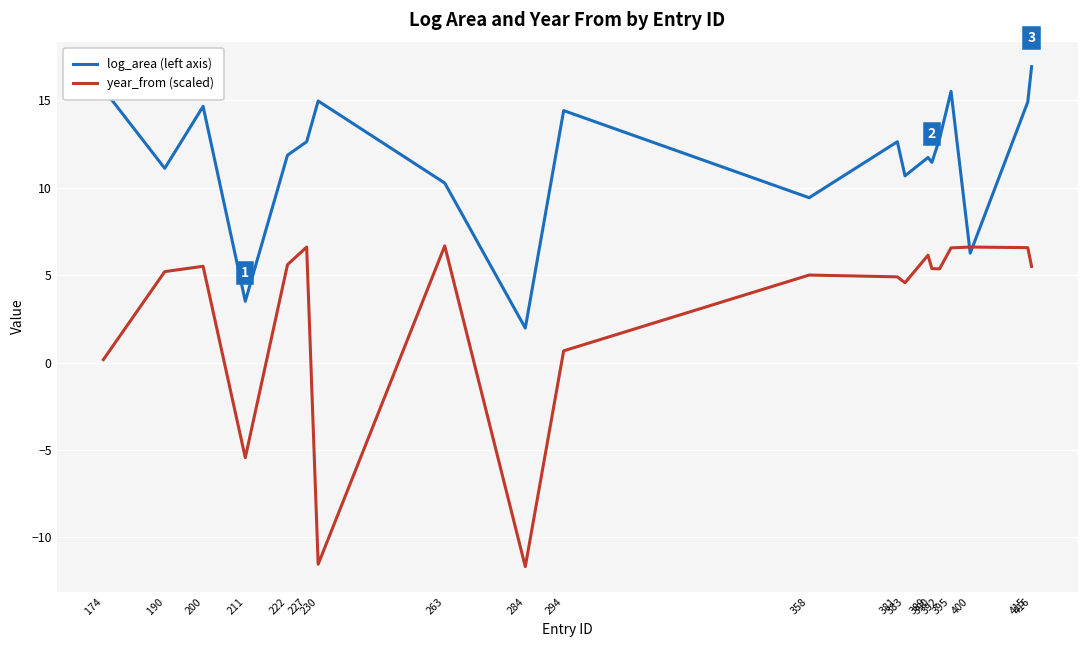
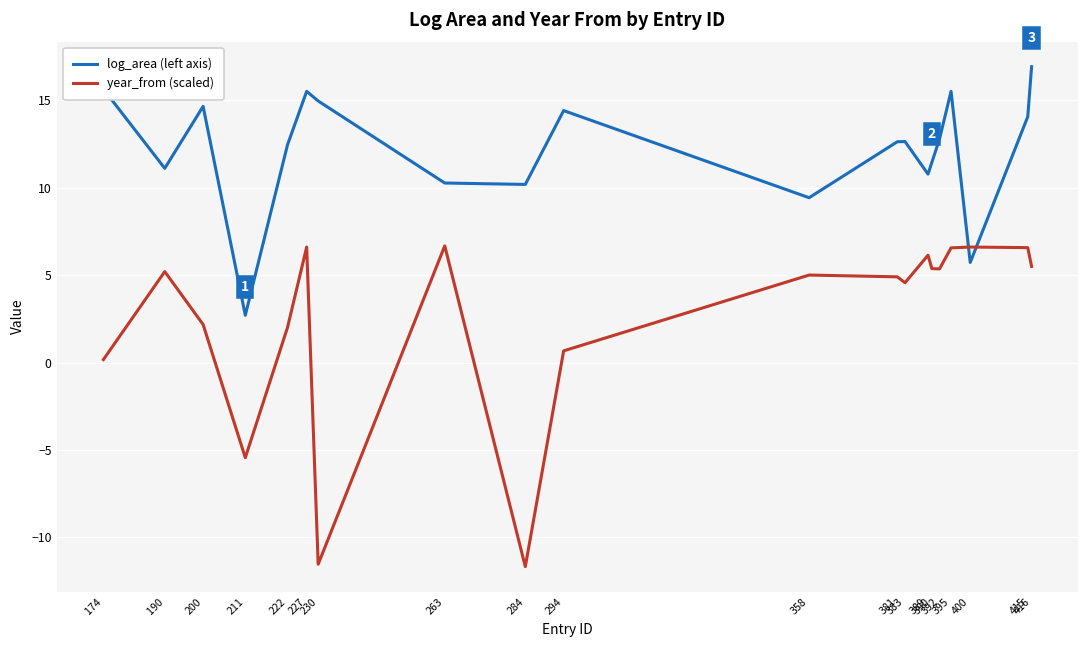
  {
    "log_area (left axis)": {
      "190": 11.1,
      "200": 14.6,
-     "211": 3.5,
-     "222": 11.9,
-     "227": 12.6,
+     "211": 2.7,
+     "222": 12.4,
+     "227": 15.5,
      "230": 15.0,
      "263": 10.3,
-     "284": 2.0,
+     "284": 10.2,
      "294": 14.4,
      "358": 9.4,
      "381": 12.6,
-     "383": 10.7,
-     "389": 11.7,
+     "383": 12.6,
+     "389": 10.8,
      "390": 11.4,
      "395": 15.5,
-     "400": 6.3,
-     "415": 14.9
+     "400": 5.7,
+     "415": 14.1
    },
    "year_from (scaled)": {
      "174": 0.2,
      "190": 5.2,
-     "200": 5.5,
+     "200": 2.2,
      "211": -5.4,
-     "222": 5.6,
+     "222": 2.0,
      "227": 6.6,
      "230": -11.5,
      "263": 6.7,
      "284": -11.7,
      "294": 0.7,
      "358": 5.0,
      "381": 4.9,
      "383": 4.6,
      "389": 6.1,
      "390": 5.4,
      "392": 5.4,
      "395": 6.6,
      "400": 6.6,
      "415": 6.6,
      "416": 5.5
    }
  }
